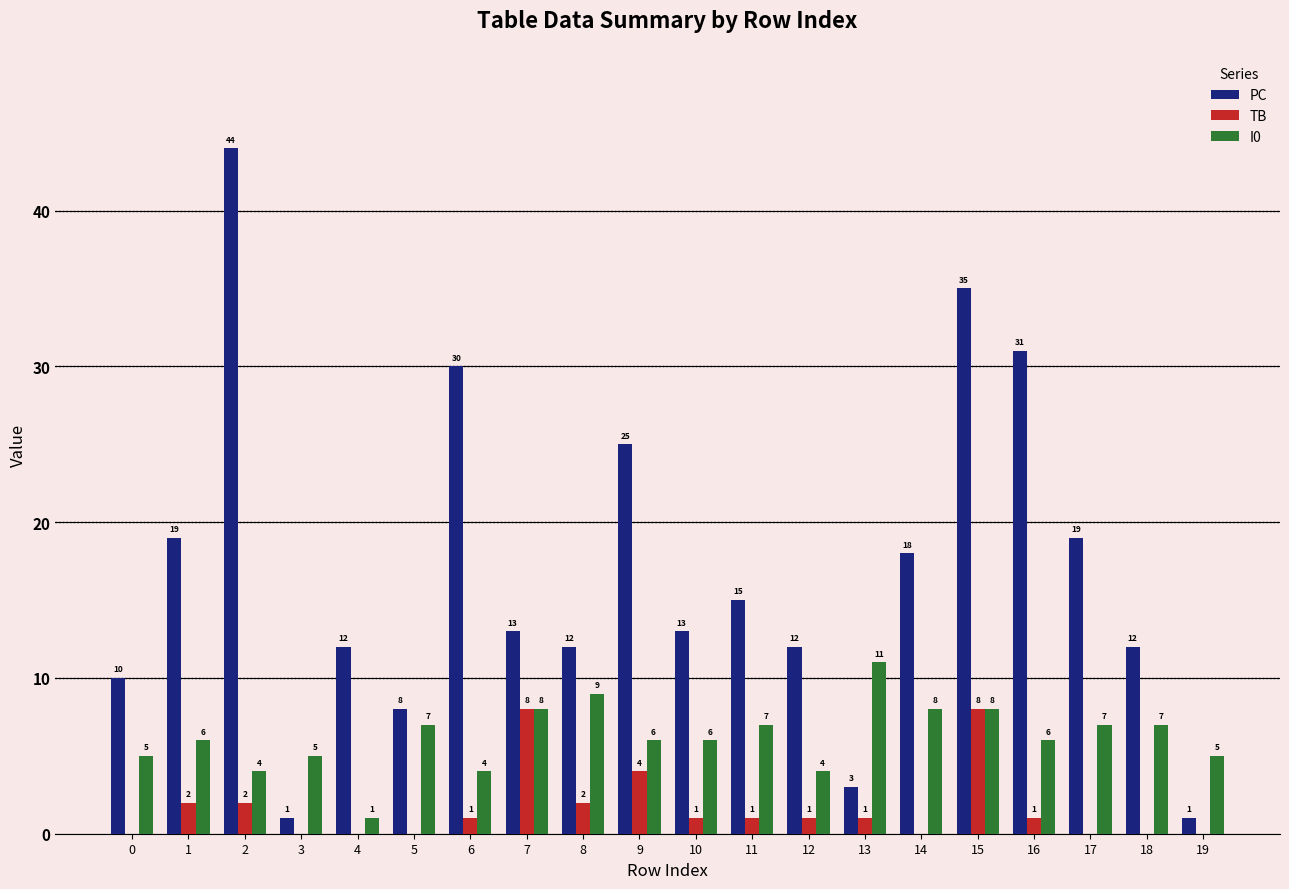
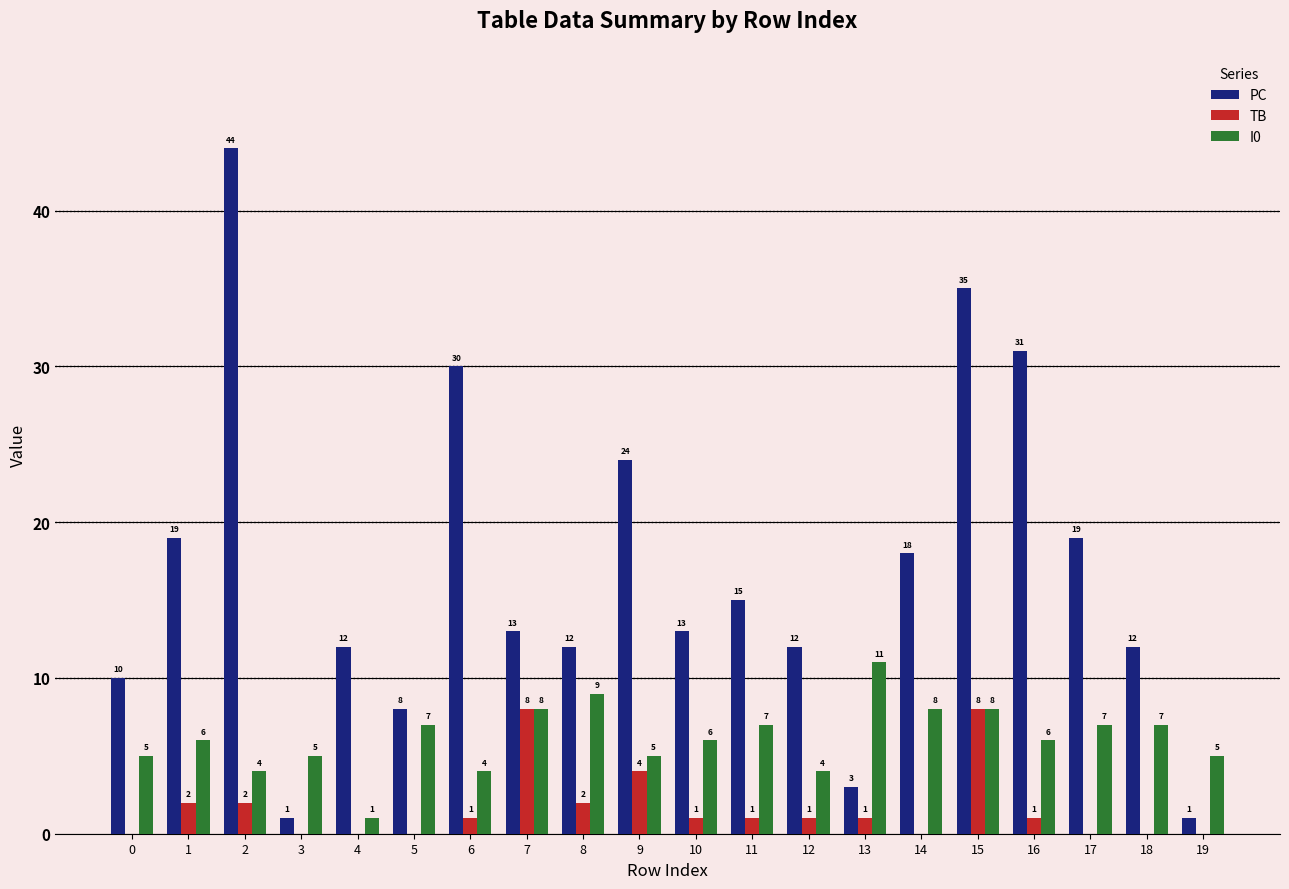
  {
    "PC": {
      "0": 10,
      "1": 19,
      "2": 44,
      "3": 1,
      "4": 12,
      "5": 8,
      "6": 30,
      "7": 13,
      "8": 12,
-     "9": 25,
+     "9": 24,
      "10": 13,
      "11": 15,
      "12": 12,
      "13": 3,
      "14": 18,
      "15": 35,
      "16": 31,
      "17": 19,
      "18": 12,
      "19": 1
    },
    "TB": {
      "1": 2,
      "2": 2,
      "6": 1,
      "7": 8,
      "8": 2,
      "9": 4,
      "10": 1,
      "11": 1,
      "12": 1,
      "13": 1,
      "15": 8,
      "16": 1
    },
    "I0": {
      "0": 5,
      "1": 6,
      "2": 4,
      "3": 5,
      "4": 1,
      "5": 7,
      "6": 4,
      "7": 8,
      "8": 9,
-     "9": 6,
+     "9": 5,
      "10": 6,
      "11": 7,
      "12": 4,
      "13": 11,
      "14": 8,
      "15": 8,
      "16": 6,
      "17": 7,
      "18": 7,
      "19": 5
    }
  }
